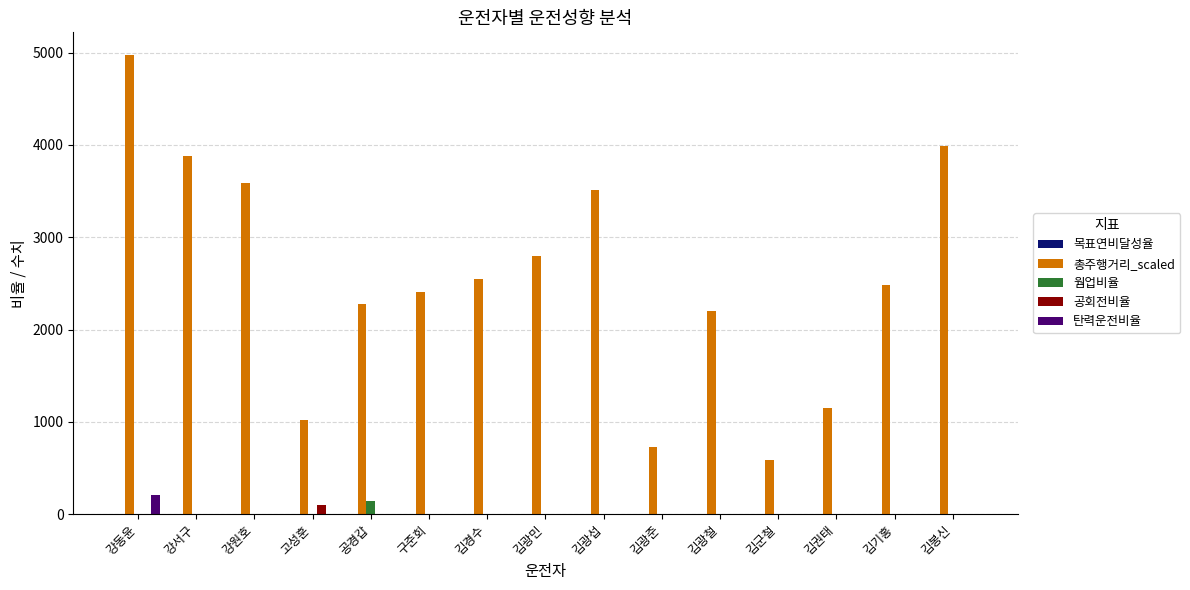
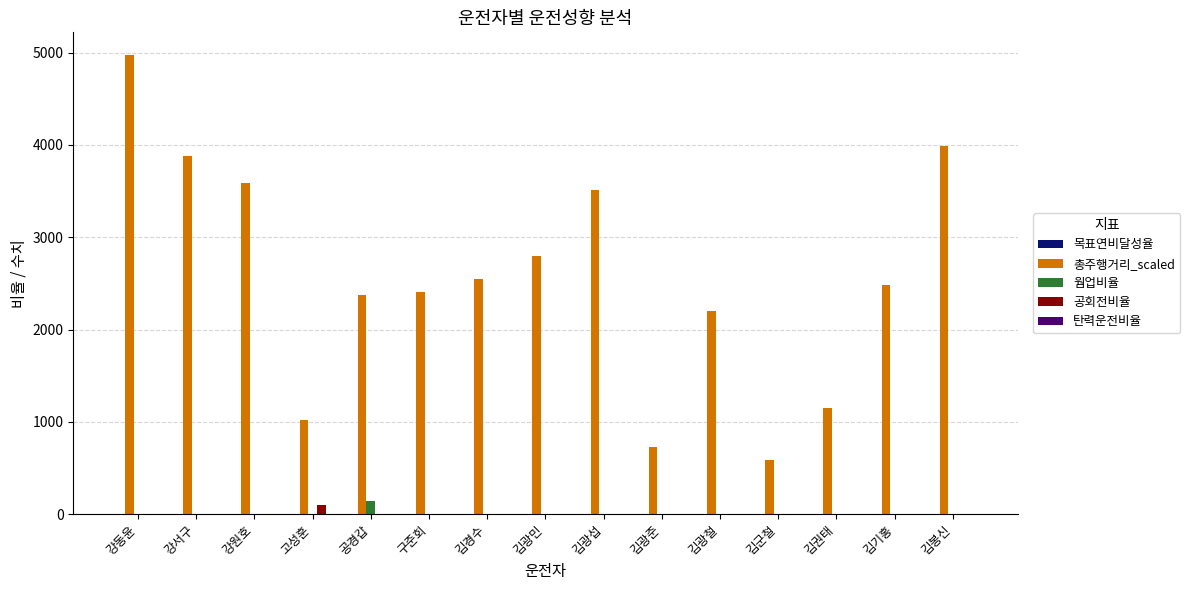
  {
    "총주행거리_scaled": {
      "강동윤": 5000,
      "강서구": 3900,
      "강원호": 3600,
      "고성훈": 1000,
-     "공경갑": 2300,
+     "공경갑": 2400,
      "구준회": 2400,
      "김경수": 2600,
      "김광민": 2800,
      "김광섭": 3500,
      "김광준": 700,
      "김광철": 2200,
      "김군철": 600,
      "김권태": 1200,
      "김기홍": 2500,
      "김봉신": 4000
    },
    "웜업비율": {
      "공경갑": 100
    },
    "공회전비율": {
      "고성훈": 100
    },
    "탄력운전비율": {
-     "강동윤": 200
+     "강동윤": 0
    }
  }
